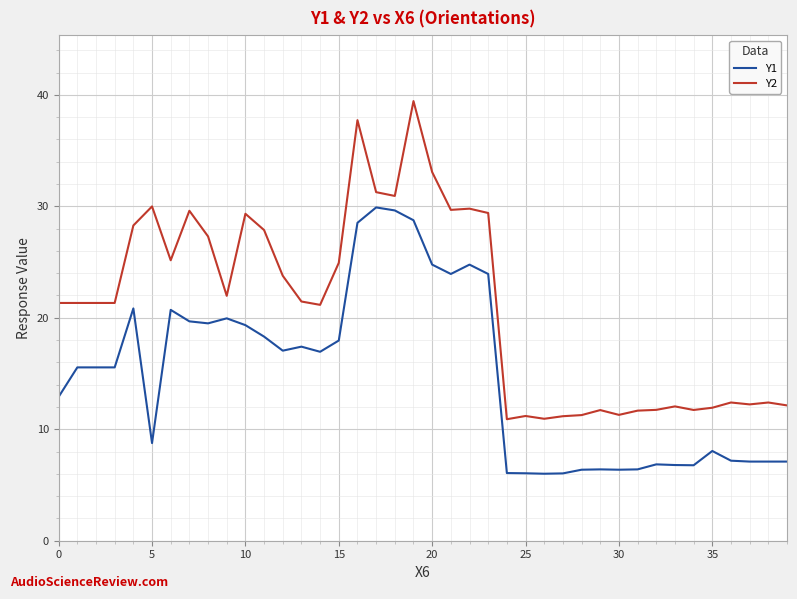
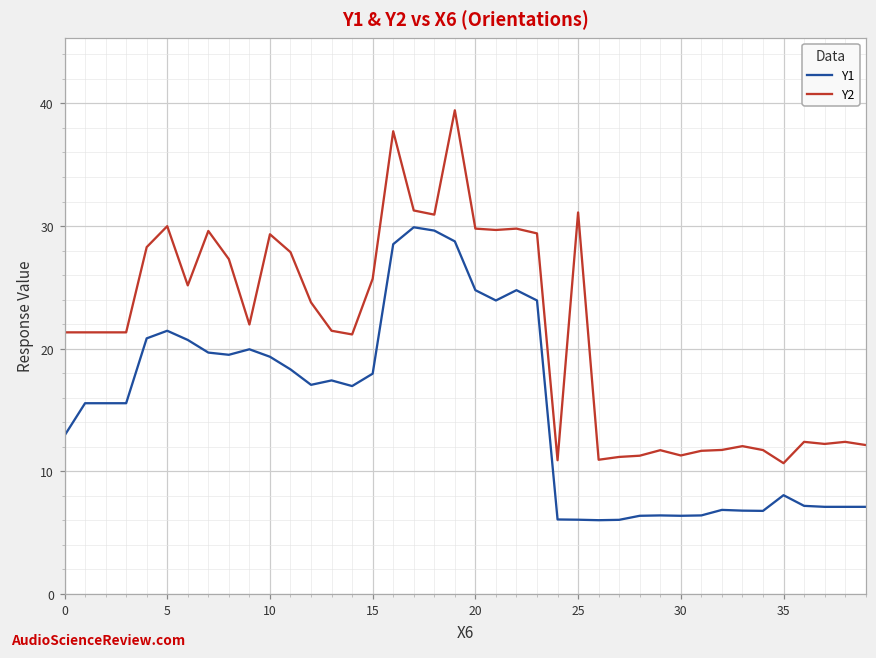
  {
    "Y1": {
      "0": 12.9,
-     "5": 8.8,
+     "5": 21.5,
      "10": 19.3,
      "15": 18.0,
      "20": 24.8,
      "25": 6.1,
      "30": 6.4,
      "35": 8.1
    },
    "Y2": {
      "0": 21.3,
      "5": 30.0,
      "10": 29.3,
-     "15": 24.9,
-     "20": 33.1,
-     "25": 11.2,
+     "15": 25.7,
+     "20": 29.8,
+     "25": 31.1,
      "30": 11.3,
-     "35": 11.9
+     "35": 10.7
    }
  }
